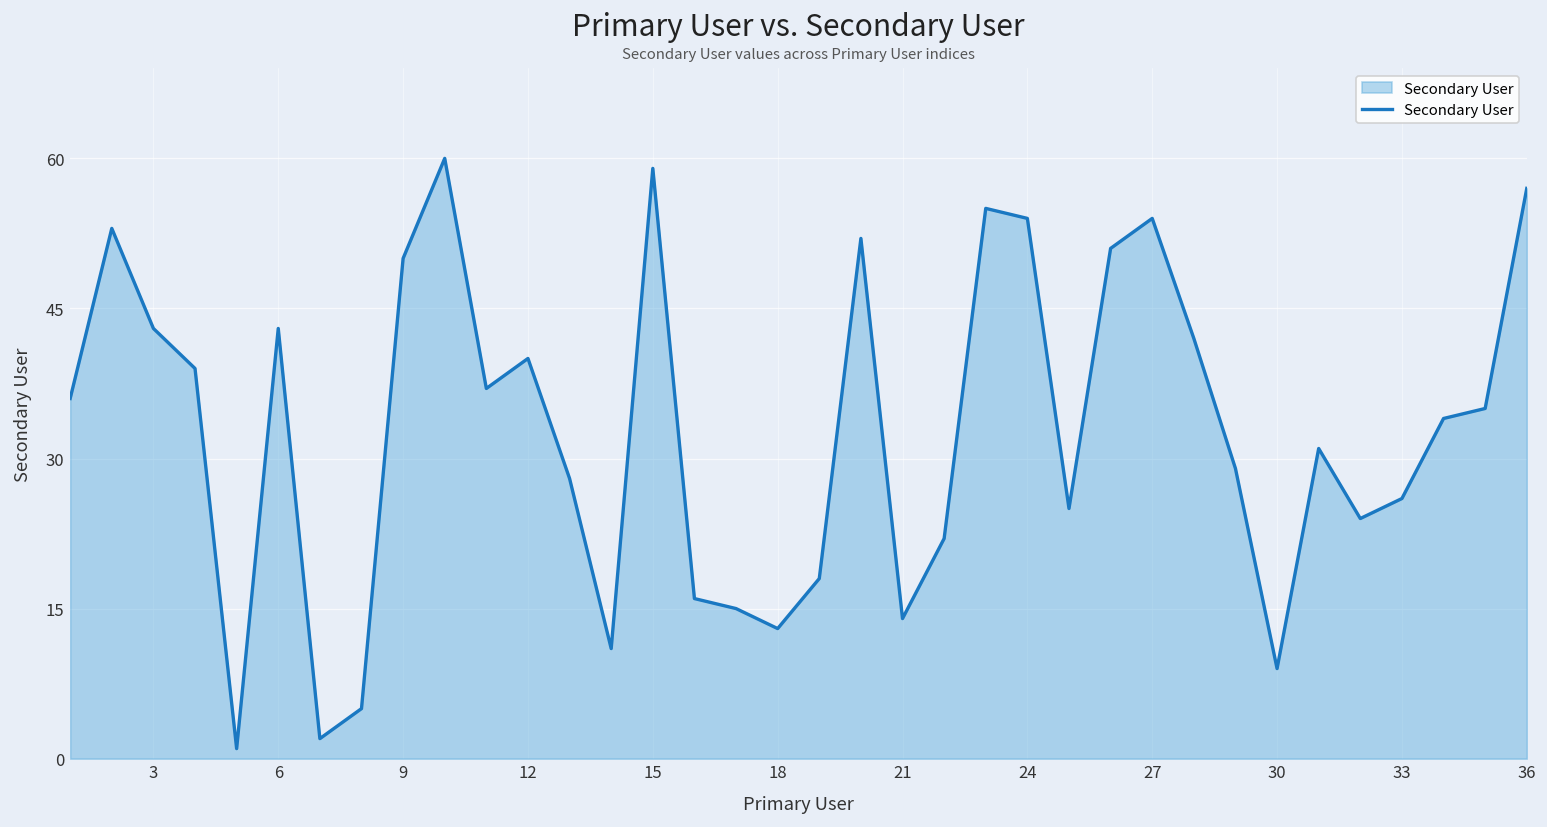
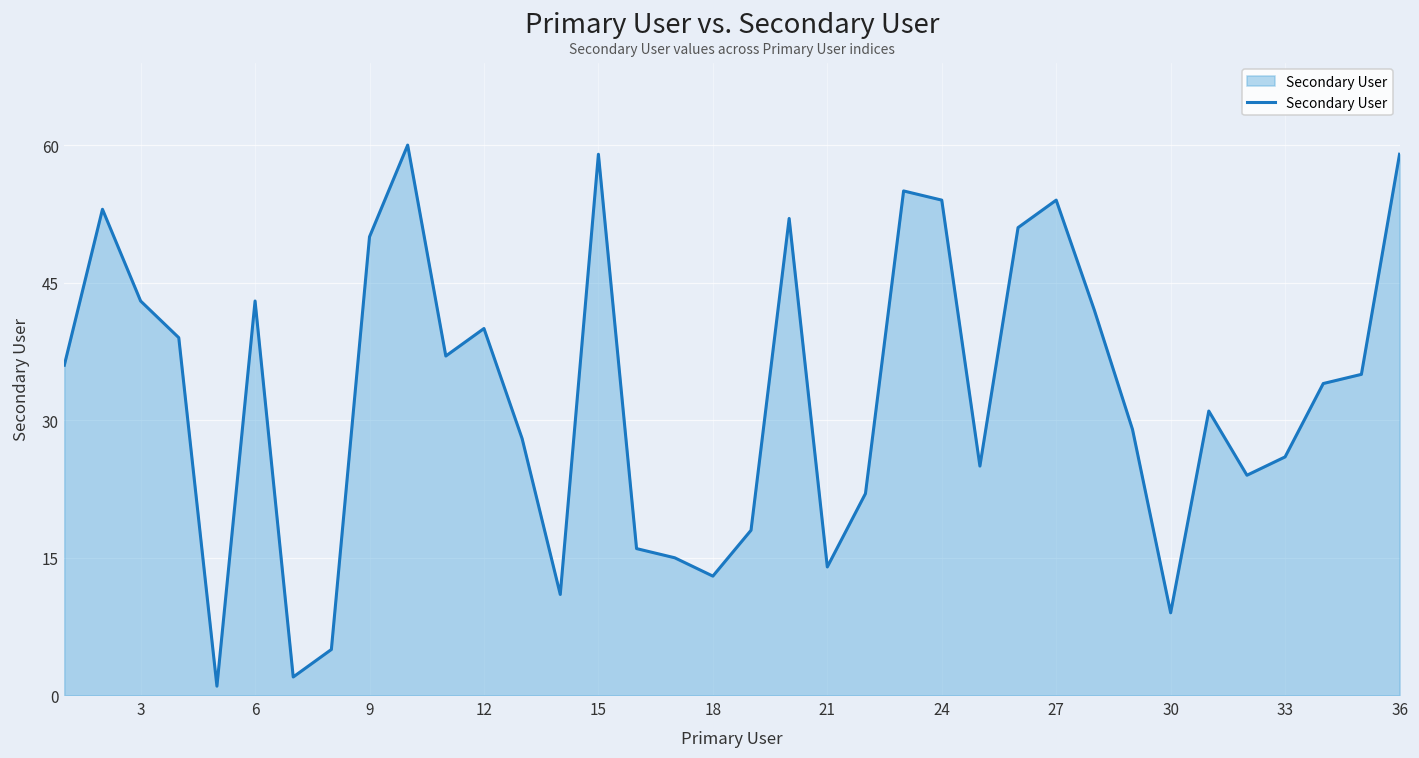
  {
    "3": 43,
    "6": 43,
    "9": 50,
    "12": 40,
    "15": 59,
    "18": 13,
    "21": 14,
    "24": 54,
    "27": 54,
    "30": 9,
    "33": 26,
-   "36": 57
+   "36": 59
  }
